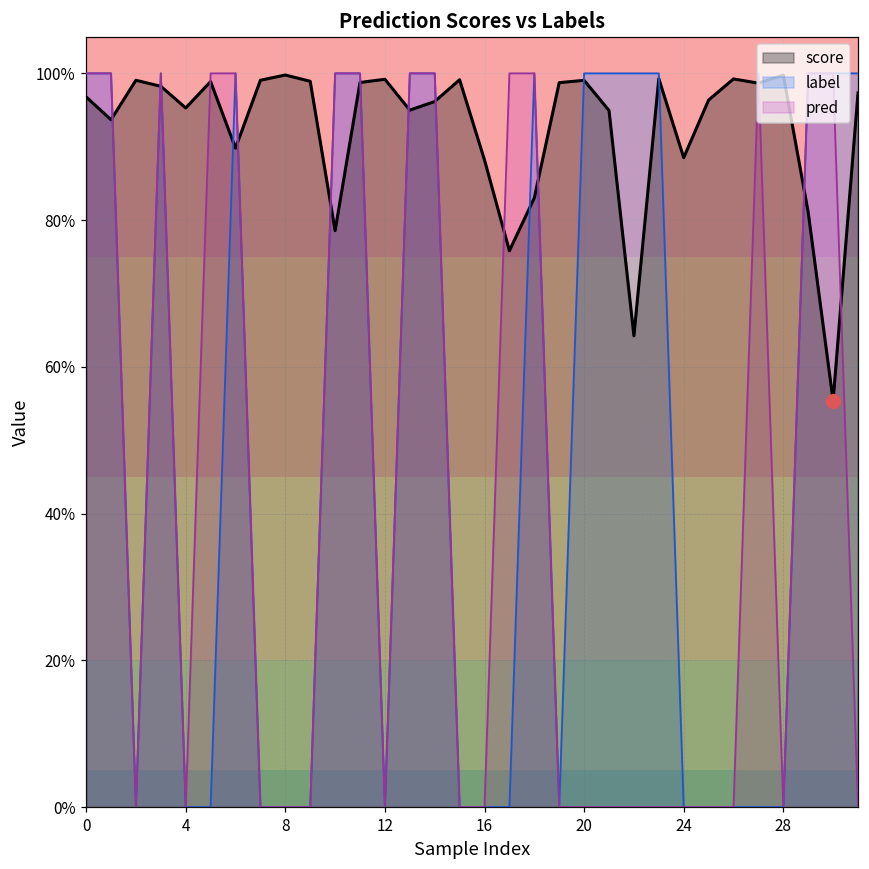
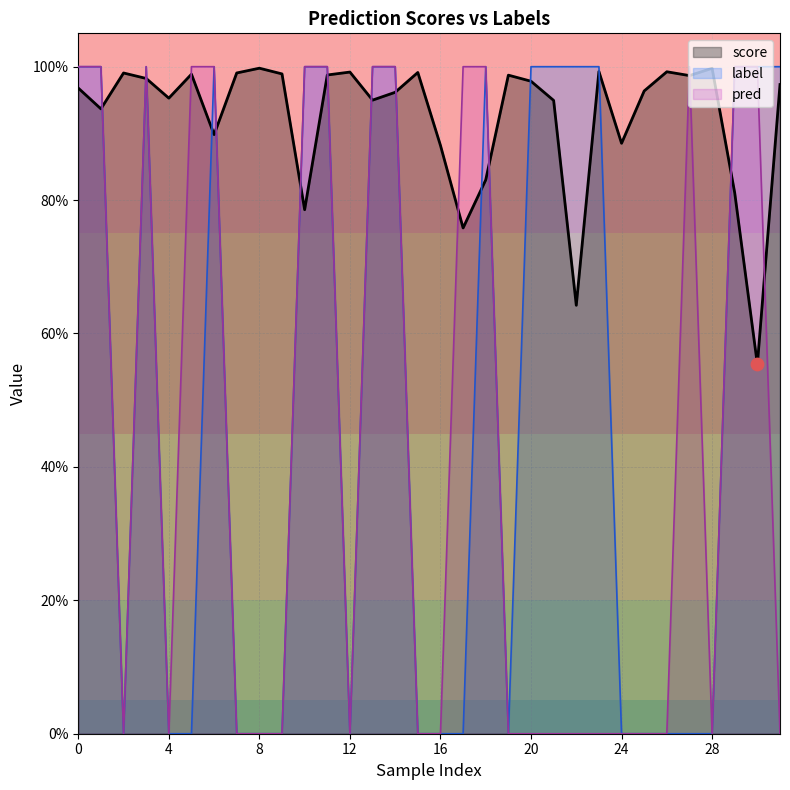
  {
    "score": {
      "0": "97%",
      "4": "95%",
      "8": "100%",
      "12": "99%",
      "16": "88%",
-     "20": "99%",
+     "20": "98%",
      "24": "89%"
    },
    "label": {
      "20": "100%"
    },
    "pred": {
      "20": "0%"
    }
  }
